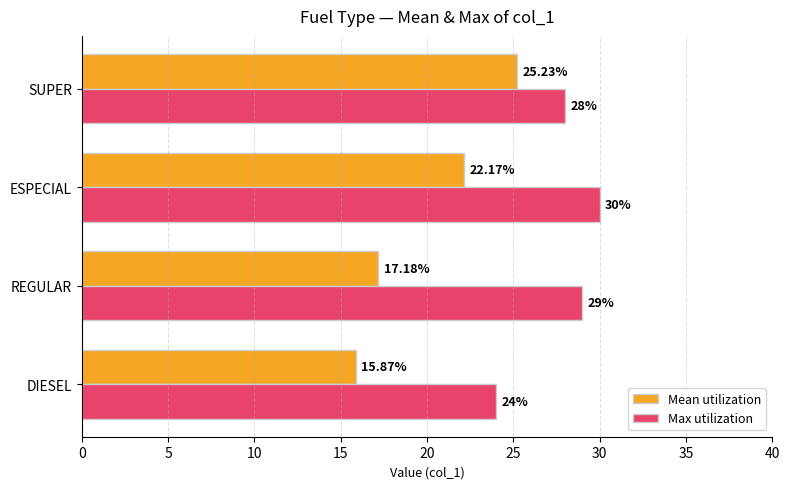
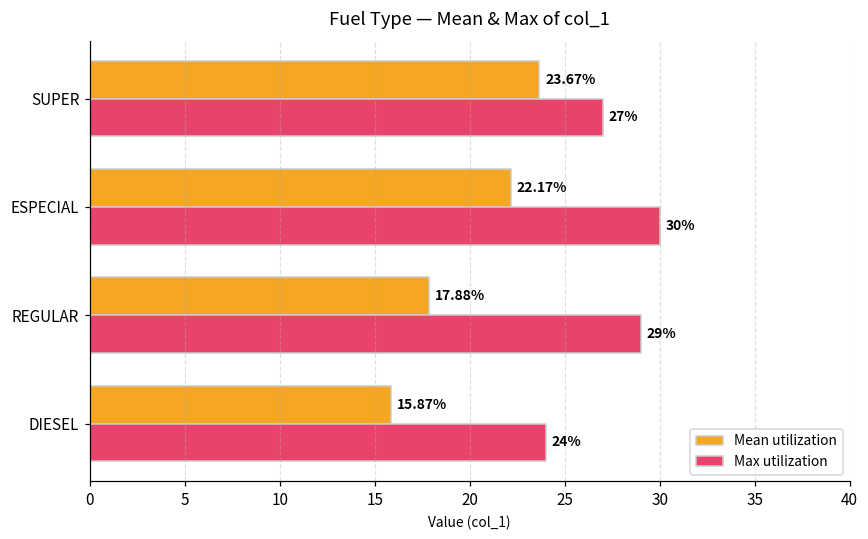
  {
    "Mean utilization": {
-     "SUPER": "25.23%",
+     "SUPER": "23.67%",
      "ESPECIAL": "22.17%",
-     "REGULAR": "17.18%",
+     "REGULAR": "17.88%",
      "DIESEL": "15.87%"
    },
    "Max utilization": {
-     "SUPER": "28%",
+     "SUPER": "27%",
      "ESPECIAL": "30%",
      "REGULAR": "29%",
      "DIESEL": "24%"
    }
  }
